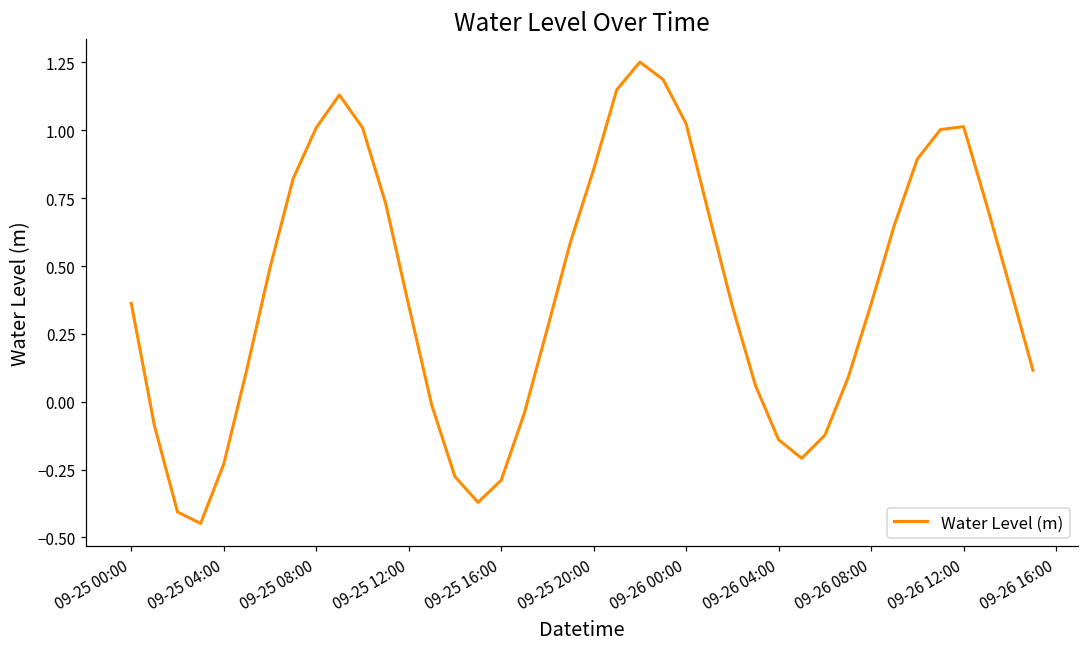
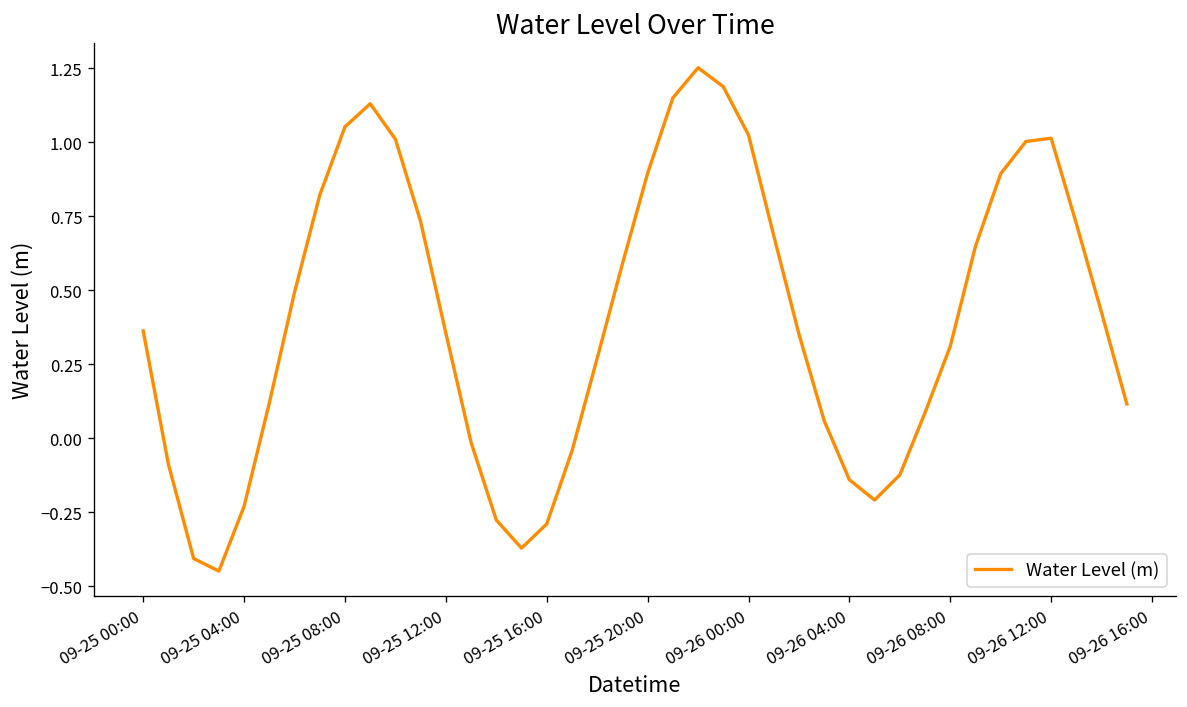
  {
    "09-25 00:00": 0.36,
    "09-25 04:00": -0.23,
-   "09-25 08:00": 1.01,
+   "09-25 08:00": 1.05,
    "09-25 12:00": 0.36,
    "09-25 16:00": -0.29,
-   "09-25 20:00": 0.86,
+   "09-25 20:00": 0.90,
    "09-26 00:00": 1.02,
    "09-26 04:00": -0.14,
-   "09-26 08:00": 0.36,
+   "09-26 08:00": 0.31,
    "09-26 12:00": 1.01
  }
